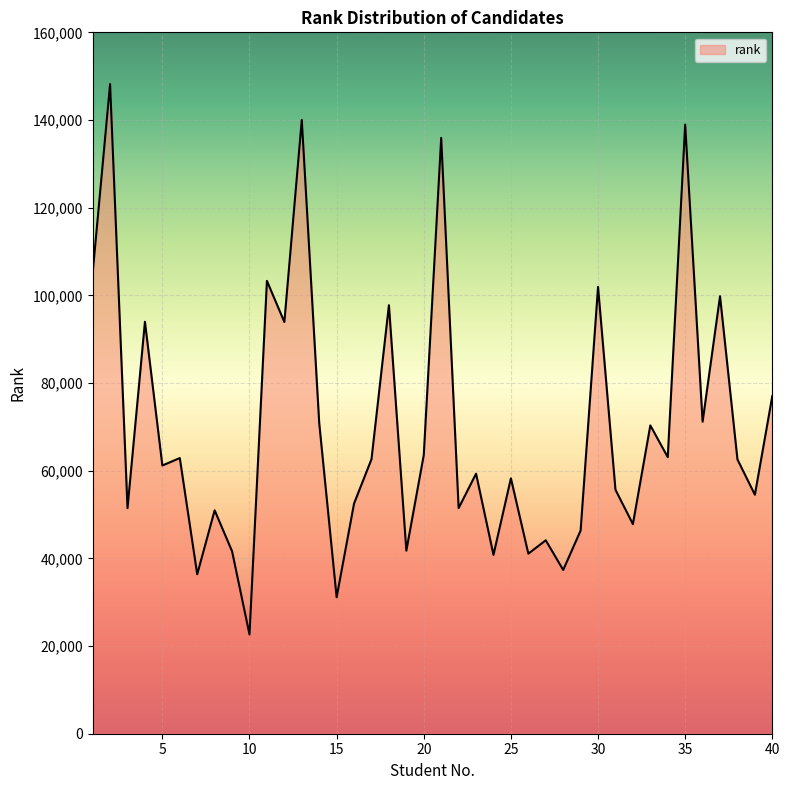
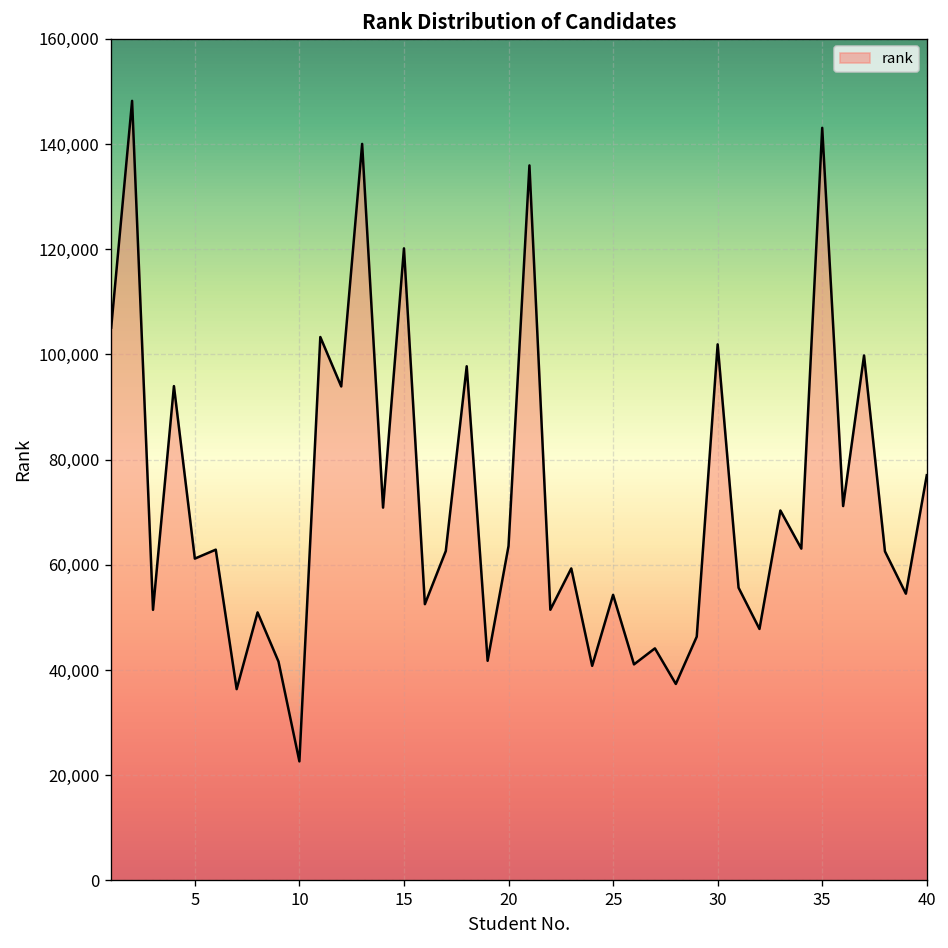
  {
    "5": "61,000",
    "10": "23,000",
-   "15": "31,000",
+   "15": "120,000",
    "20": "64,000",
-   "25": "58,000",
+   "25": "54,000",
    "30": "102,000",
-   "35": "139,000",
+   "35": "143,000",
    "40": "77,000"
  }
